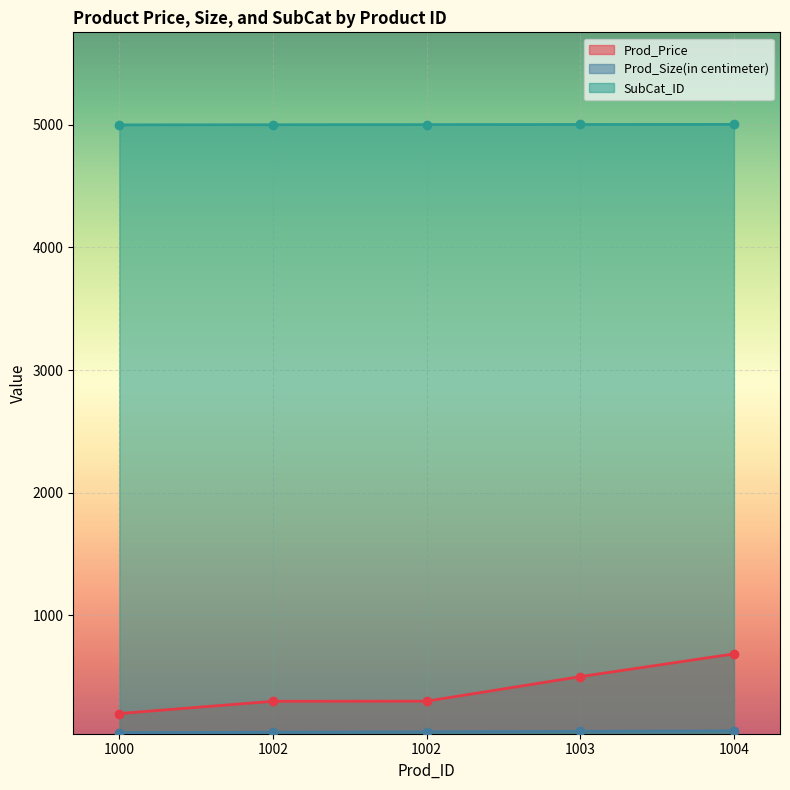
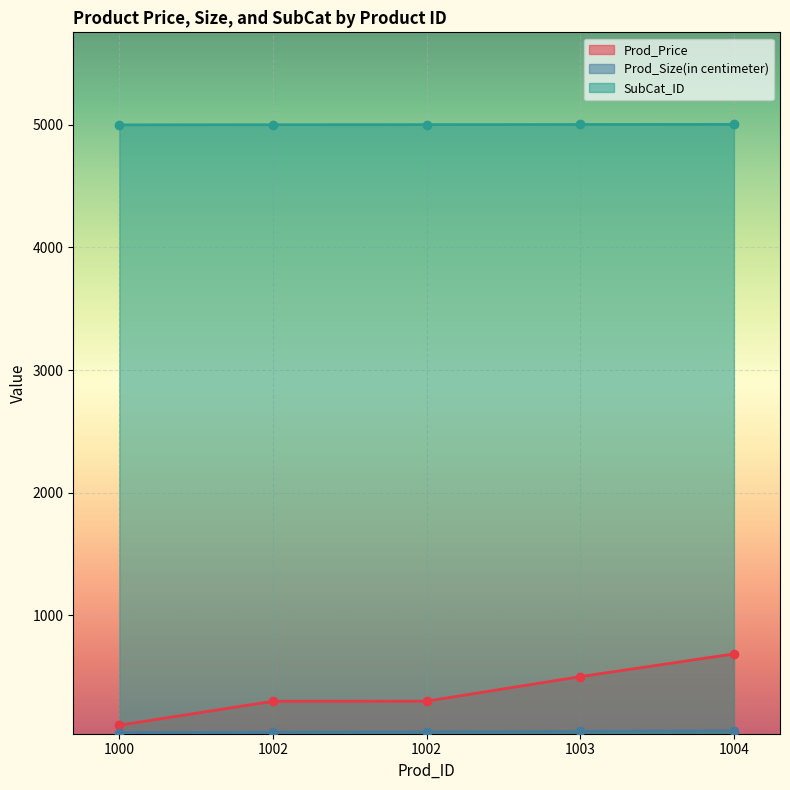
  {
    "Prod_Price": {
-     "1000": 200,
+     "1000": 100,
      "1003": 500,
      "1004": 690
    }
  }
